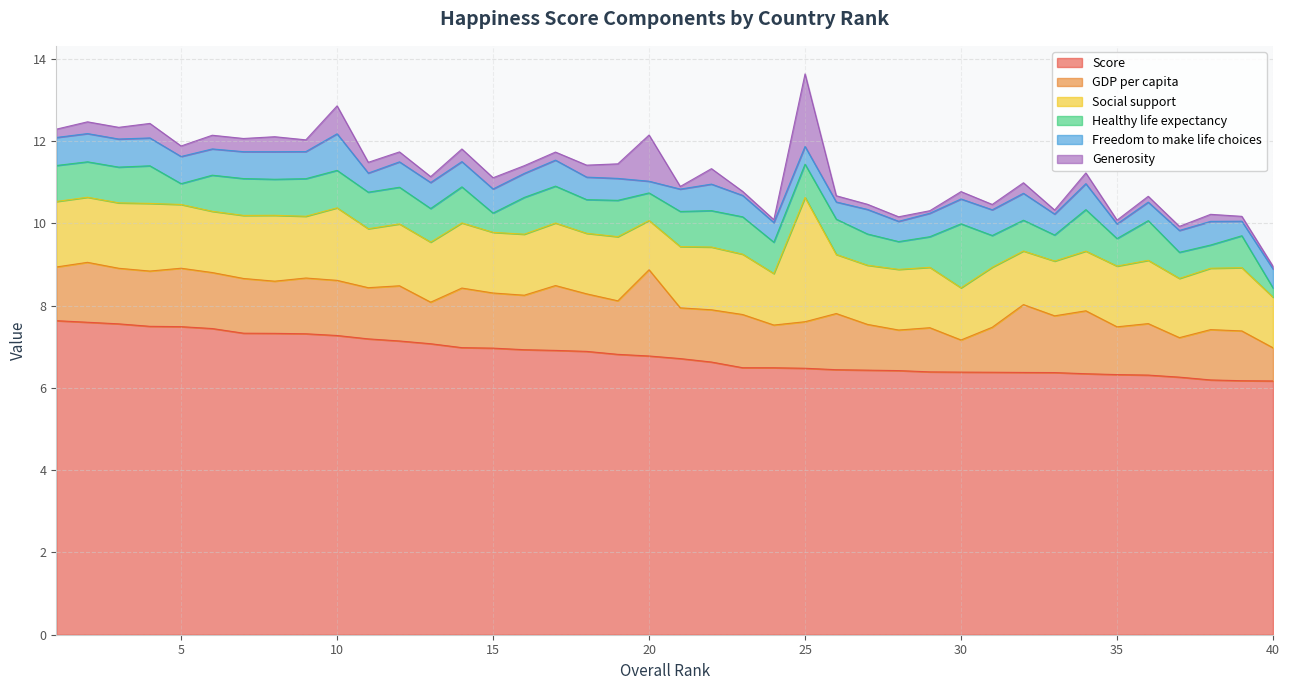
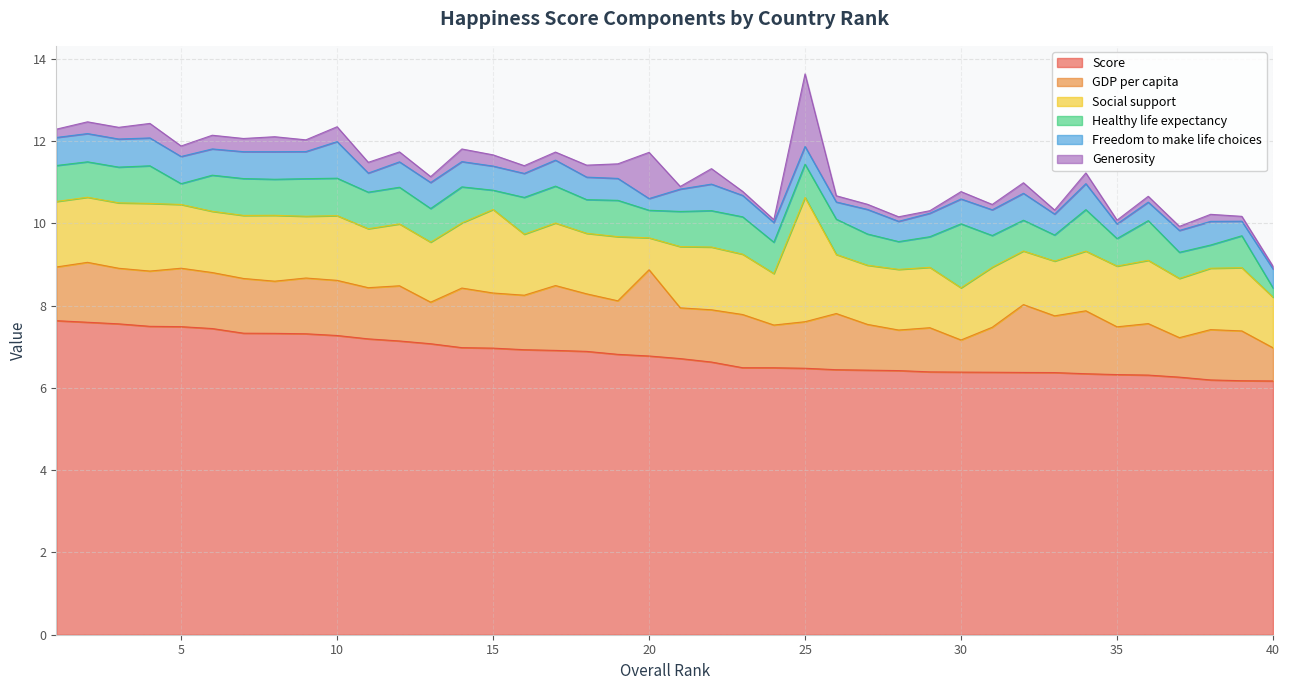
  {
    "Social support": {
      "5": 1.5,
-     "10": 1.8,
-     "15": 1.5,
-     "20": 1.2,
+     "10": 1.6,
+     "15": 2.0,
+     "20": 0.8,
      "25": 3.0,
      "30": 1.3,
      "35": 1.5,
      "40": 1.2
    },
    "Healthy life expectancy": {
      "5": 0.5,
      "10": 0.9,
      "15": 0.5,
      "20": 0.7,
      "25": 0.8,
      "30": 1.6,
      "35": 0.7,
      "40": 0.2
    },
    "Freedom to make life choices": {
      "5": 0.7,
      "10": 0.9,
      "15": 0.6,
      "20": 0.3,
      "25": 0.4,
      "30": 0.6,
      "35": 0.4,
      "40": 0.5
    },
    "Generosity": {
      "5": 0.3,
-     "10": 0.7,
+     "10": 0.4,
      "15": 0.3,
      "20": 1.1,
      "25": 1.8,
      "30": 0.2,
      "35": 0.1,
      "40": 0.1
    }
  }
